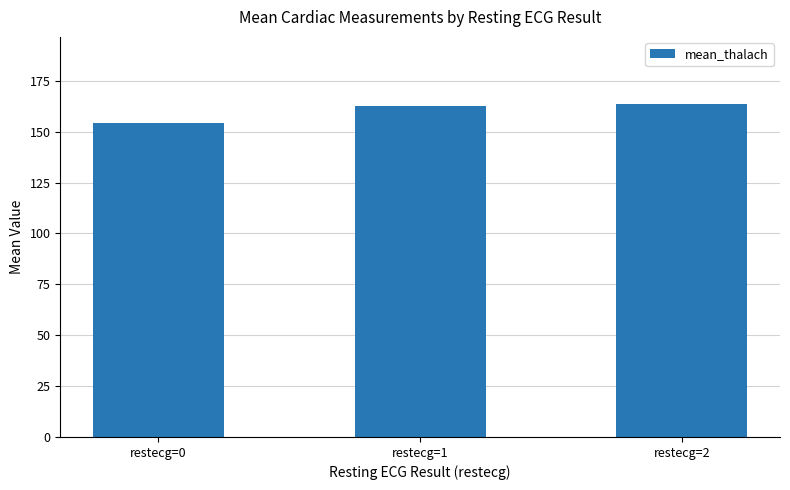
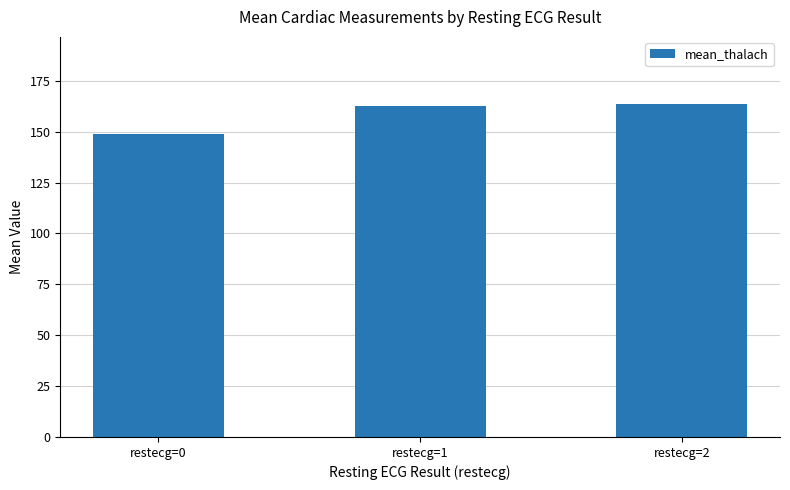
  {
-   "restecg=0": 154,
+   "restecg=0": 149,
    "restecg=1": 163,
    "restecg=2": 164
  }
